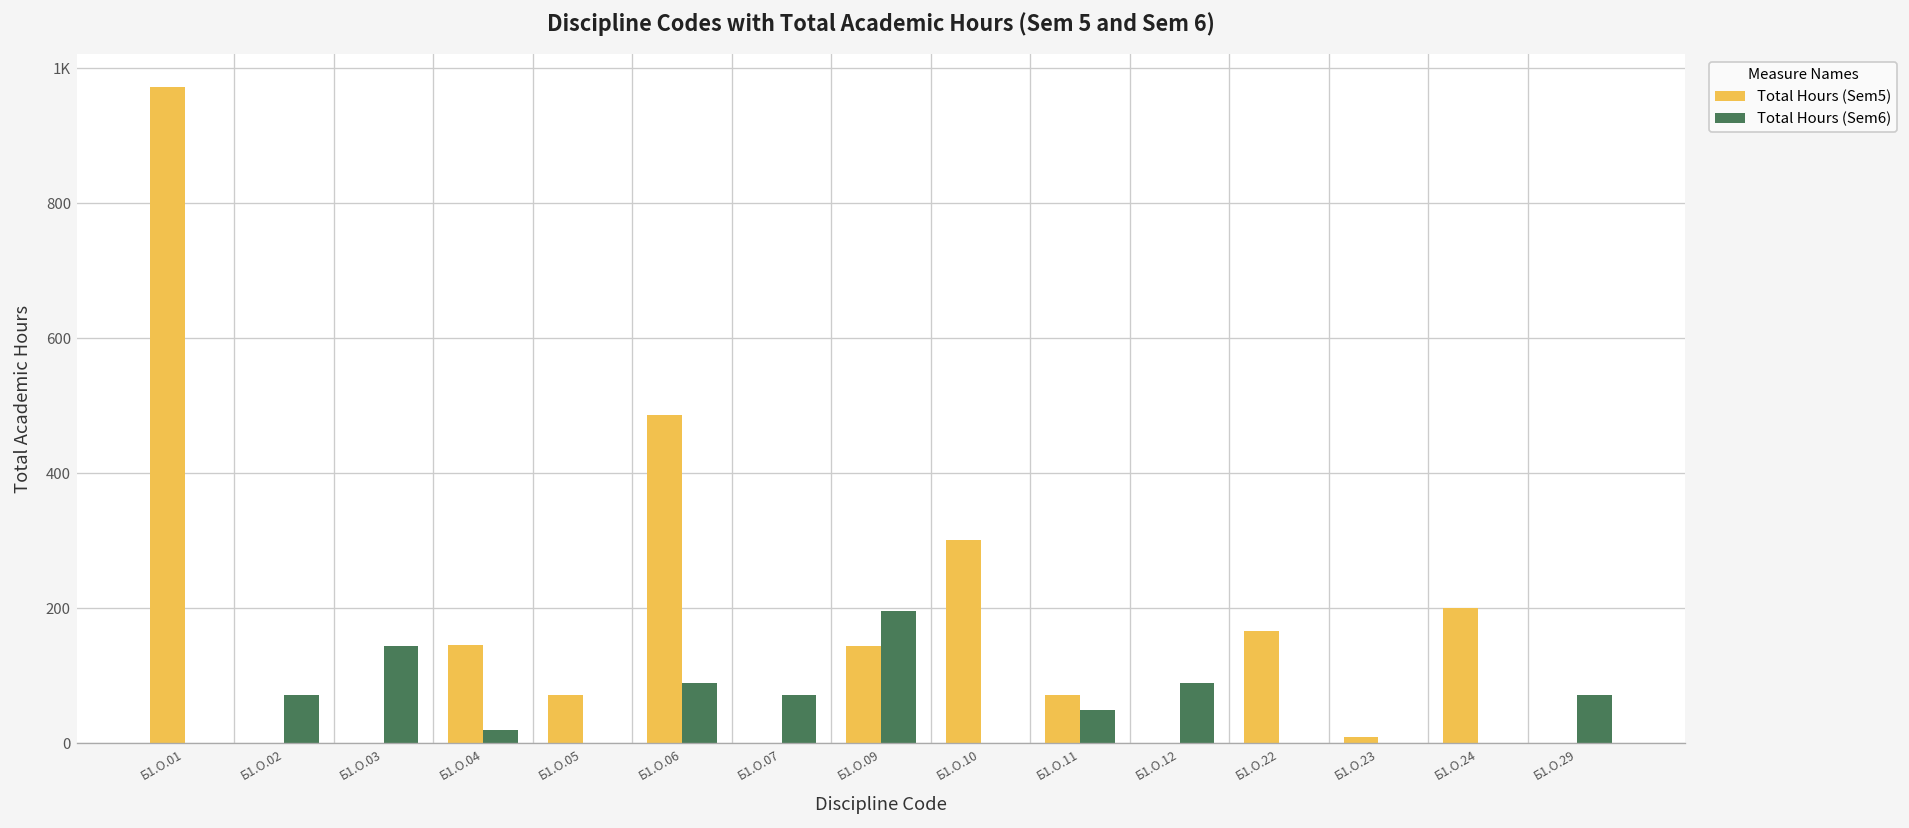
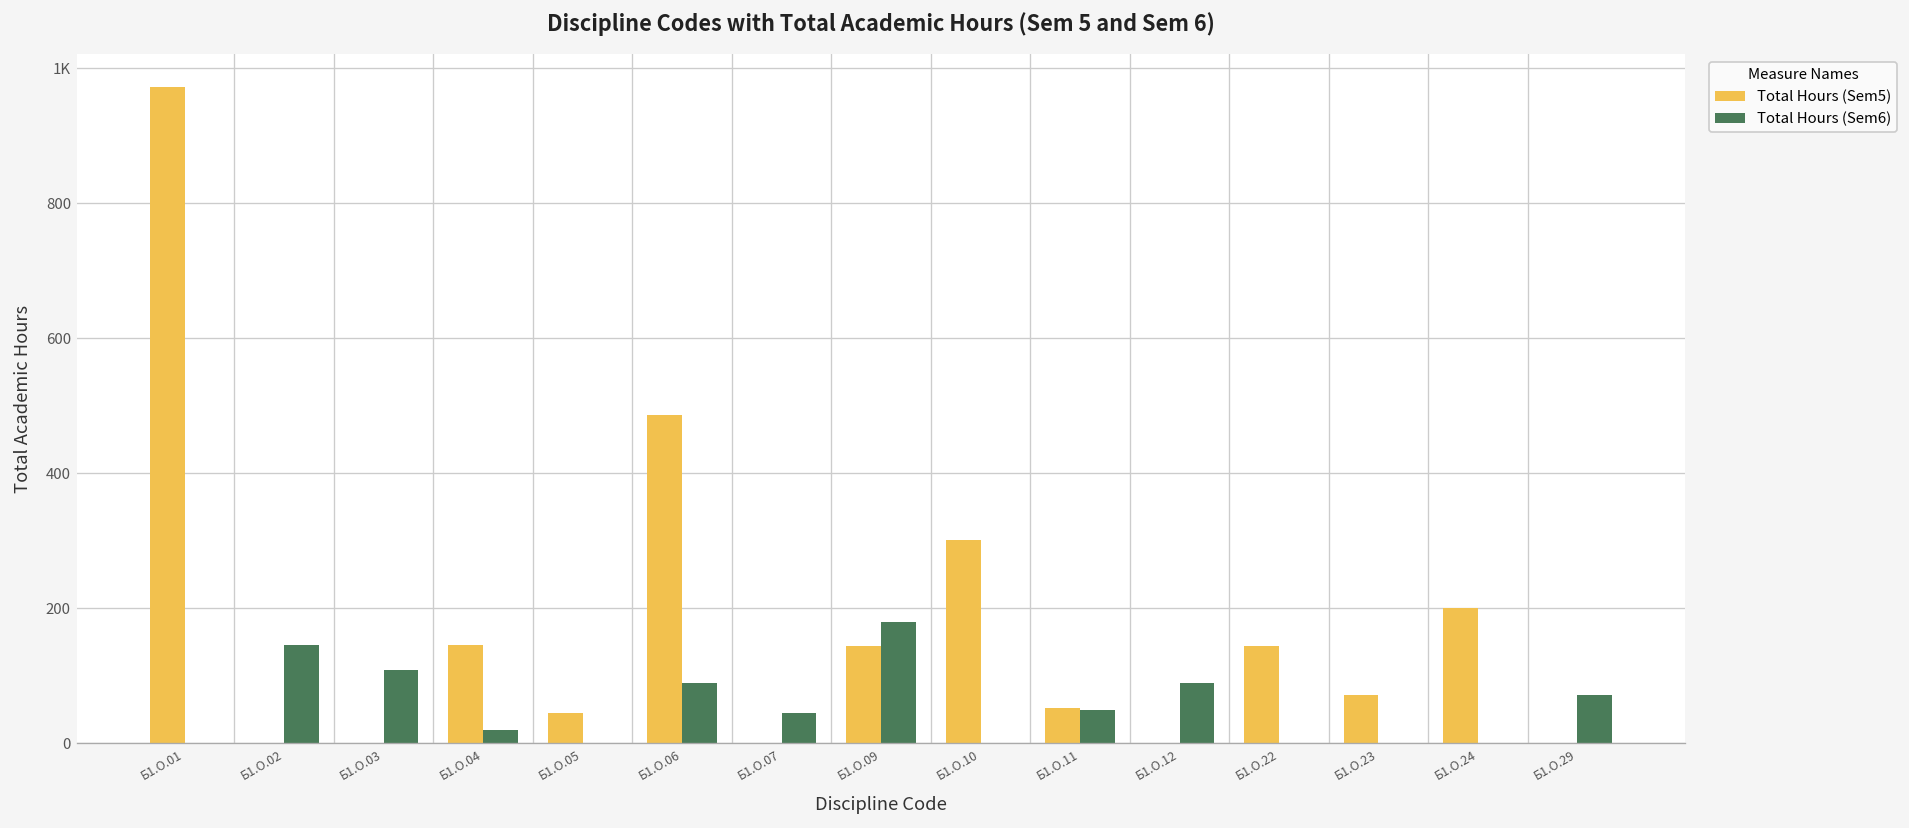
  {
    "Total Hours (Sem5)": {
      "Б1.О.01": 970,
      "Б1.О.02": 0,
      "Б1.О.03": 0,
      "Б1.О.04": 150,
-     "Б1.О.05": 70,
+     "Б1.О.05": 50,
      "Б1.О.06": 490,
      "Б1.О.07": 0,
      "Б1.О.09": 140,
      "Б1.О.10": 300,
-     "Б1.О.11": 70,
+     "Б1.О.11": 50,
      "Б1.О.12": 0,
-     "Б1.О.22": 170,
-     "Б1.О.23": 10,
+     "Б1.О.22": 140,
+     "Б1.О.23": 70,
      "Б1.О.24": 200,
      "Б1.О.29": 0
    },
    "Total Hours (Sem6)": {
      "Б1.О.01": 0,
-     "Б1.О.02": 70,
-     "Б1.О.03": 140,
+     "Б1.О.02": 150,
+     "Б1.О.03": 110,
      "Б1.О.04": 20,
      "Б1.О.05": 0,
      "Б1.О.06": 90,
-     "Б1.О.07": 70,
-     "Б1.О.09": 200,
+     "Б1.О.07": 50,
+     "Б1.О.09": 180,
      "Б1.О.10": 0,
      "Б1.О.11": 50,
      "Б1.О.12": 90,
      "Б1.О.22": 0,
      "Б1.О.23": 0,
      "Б1.О.24": 0,
      "Б1.О.29": 70
    }
  }
